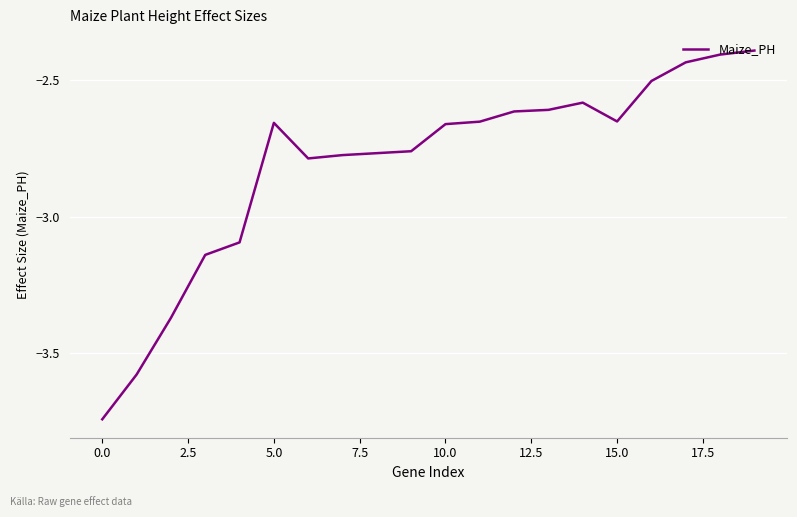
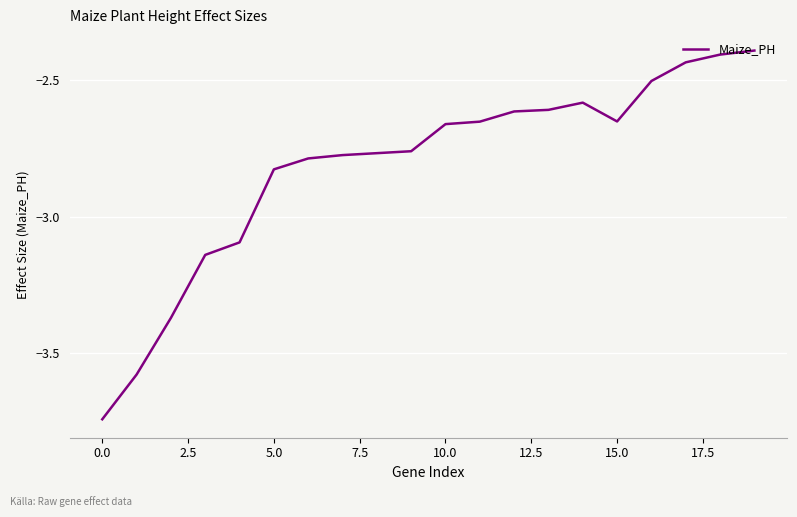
  {
    "0.0": -3.74,
-   "5.0": -2.66,
+   "5.0": -2.83,
    "10.0": -2.66,
    "15.0": -2.65
  }
